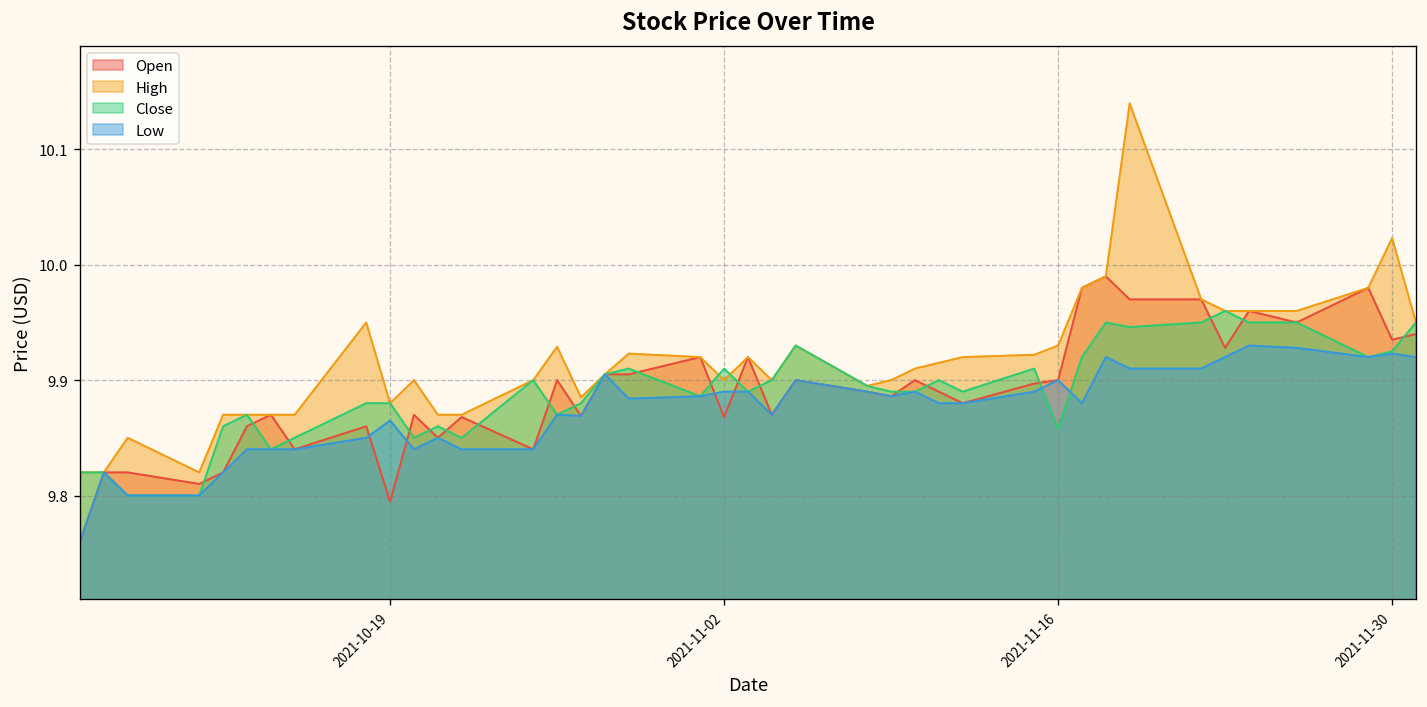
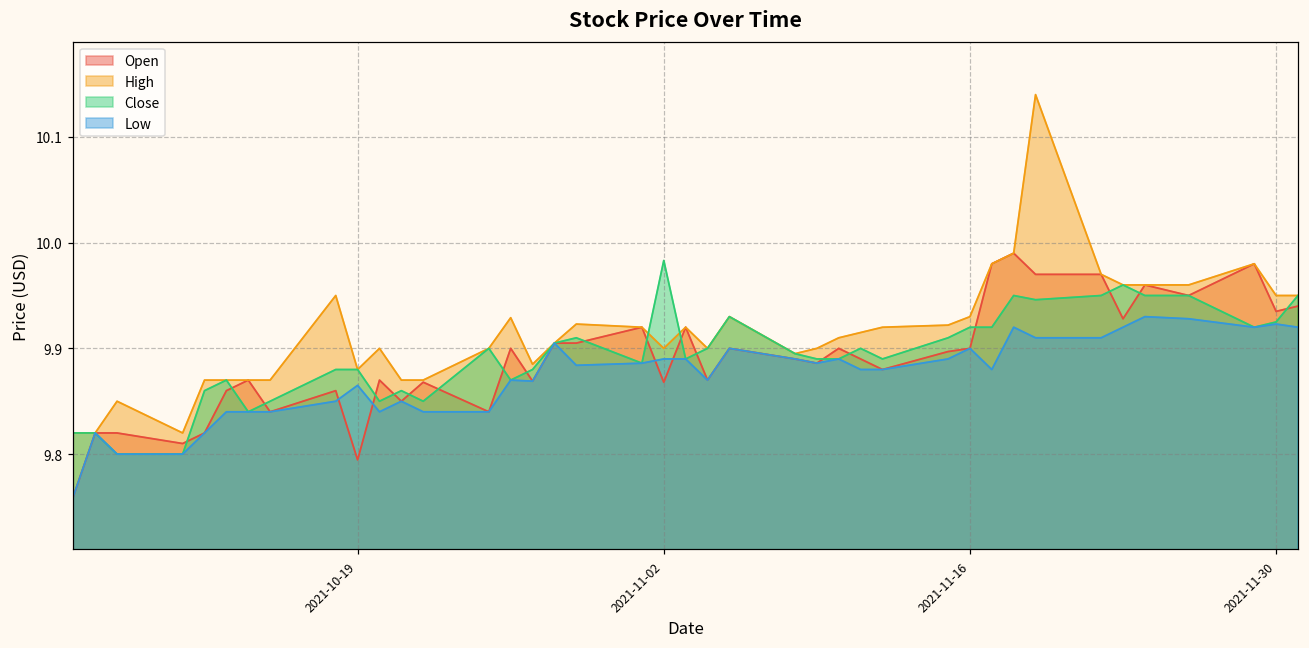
  {
    "Open": {
      "2021-10-19": 9.79,
      "2021-11-02": 9.87,
      "2021-11-30": 9.94
    },
    "High": {
      "2021-11-02": 9.90,
      "2021-11-16": 9.93,
-     "2021-11-30": 10.02
+     "2021-11-30": 9.95
    },
    "Close": {
-     "2021-11-02": 9.91,
-     "2021-11-16": 9.86
+     "2021-11-02": 9.98,
+     "2021-11-16": 9.92
    },
    "Low": {
      "2021-10-19": 9.86,
      "2021-11-02": 9.89
    }
  }
